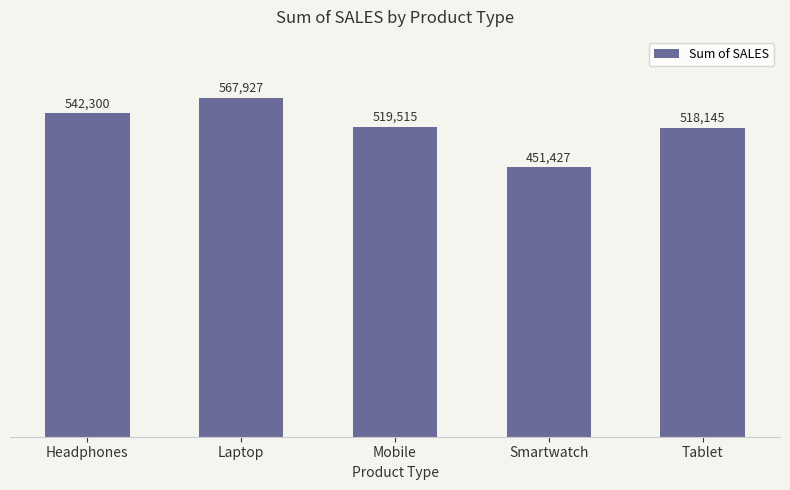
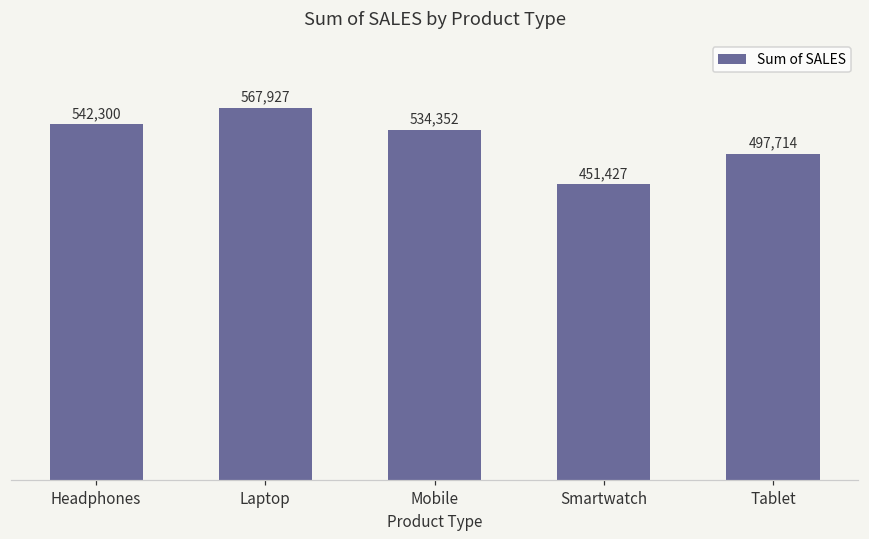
  {
    "Headphones": "542,300",
    "Laptop": "567,927",
-   "Mobile": "519,515",
+   "Mobile": "534,352",
    "Smartwatch": "451,427",
-   "Tablet": "518,145"
+   "Tablet": "497,714"
  }
